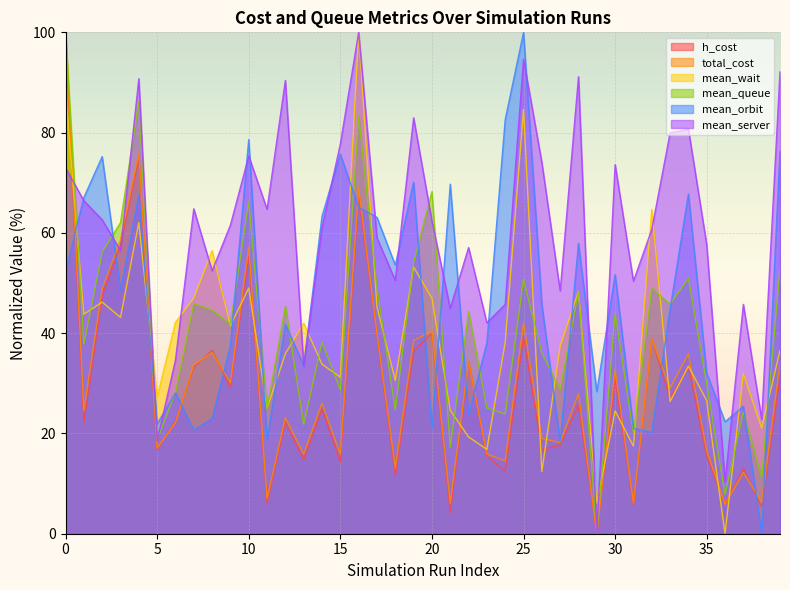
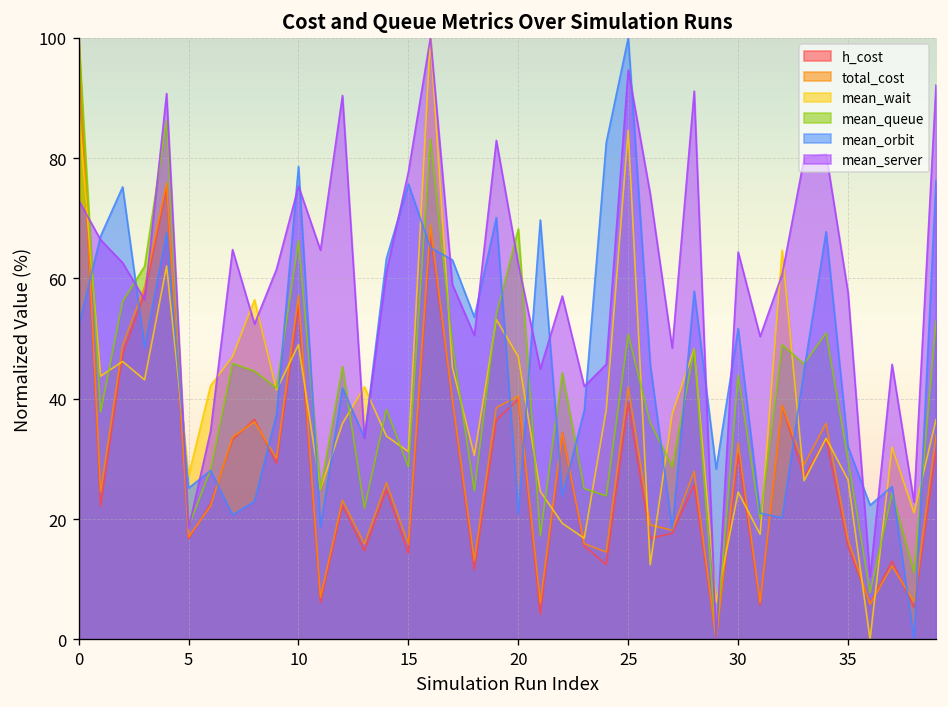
  {
    "h_cost": {
      "10": 55,
      "15": 14,
      "25": 39,
      "30": 31,
      "35": 15
    },
    "mean_queue": {
      "10": 66,
      "15": 29,
      "20": 68,
      "25": 51,
      "30": 44,
      "35": 30
    },
    "mean_orbit": {
      "0": 52,
-     "5": 22,
+     "5": 25,
      "10": 79,
      "15": 76,
      "20": 21,
      "25": 100,
      "30": 52,
      "35": 32
    },
    "mean_server": {
      "0": 73,
      "10": 75,
      "15": 78,
      "20": 62,
      "25": 95,
-     "30": 74,
+     "30": 64,
      "35": 58
    }
  }
